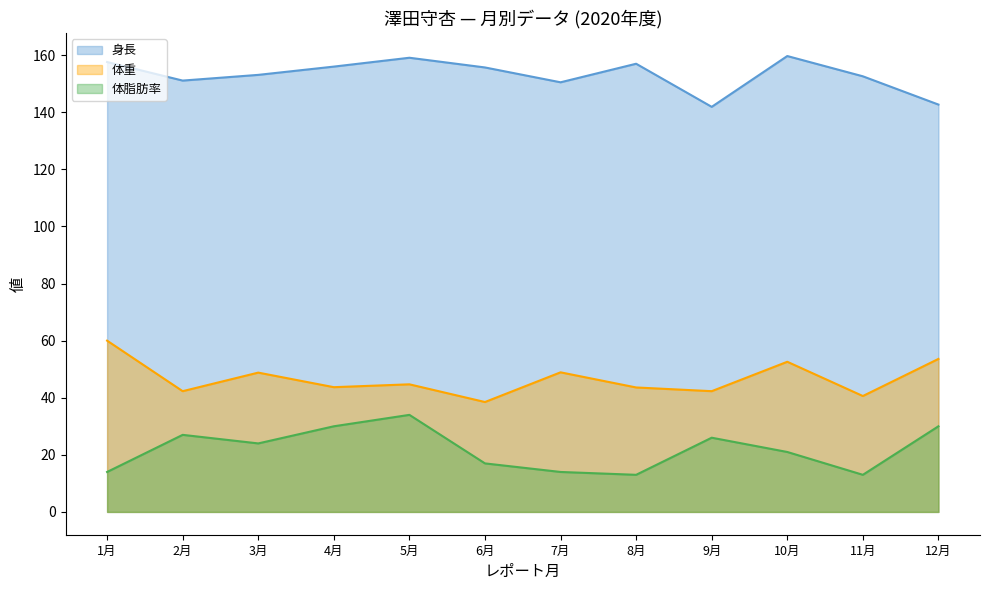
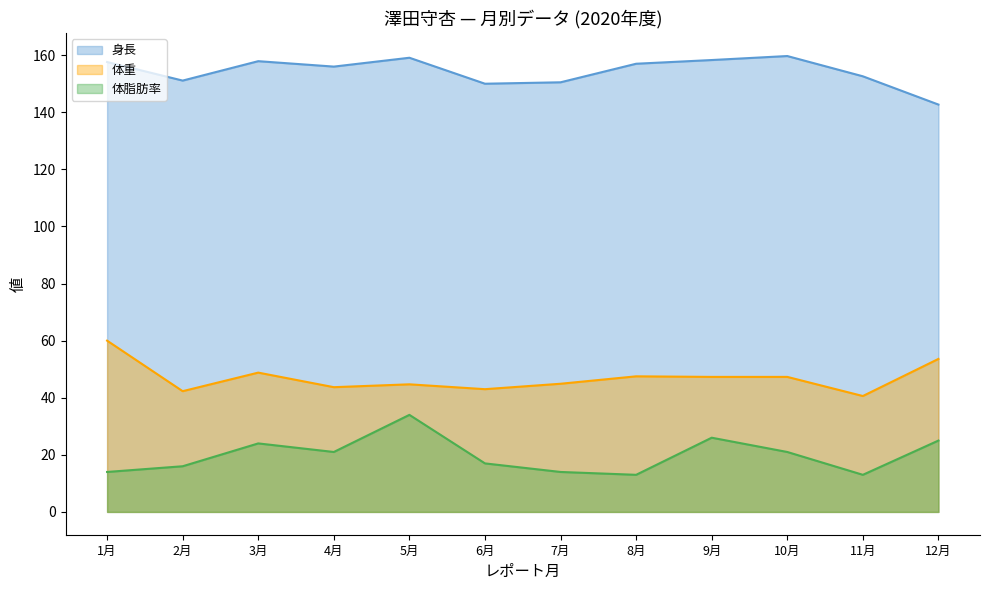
  {
    "身長": {
      "2月": 151,
-     "3月": 153,
+     "3月": 158,
      "4月": 156,
      "5月": 159,
-     "6月": 156,
+     "6月": 150,
      "7月": 151,
      "8月": 157,
-     "9月": 142,
+     "9月": 158,
      "10月": 160,
      "11月": 153,
      "12月": 143
    },
    "体重": {
      "1月": 60,
      "2月": 42,
      "3月": 49,
      "4月": 44,
      "5月": 45,
-     "6月": 39,
-     "7月": 49,
-     "8月": 44,
-     "9月": 42,
-     "10月": 53,
+     "6月": 43,
+     "7月": 45,
+     "8月": 48,
+     "9月": 47,
+     "10月": 47,
      "11月": 41,
      "12月": 54
    },
    "体脂肪率": {
      "1月": 14,
-     "2月": 27,
+     "2月": 16,
      "3月": 24,
-     "4月": 30,
+     "4月": 21,
      "5月": 34,
      "6月": 17,
      "7月": 14,
      "8月": 13,
      "9月": 26,
      "10月": 21,
      "11月": 13,
-     "12月": 30
+     "12月": 25
    }
  }
